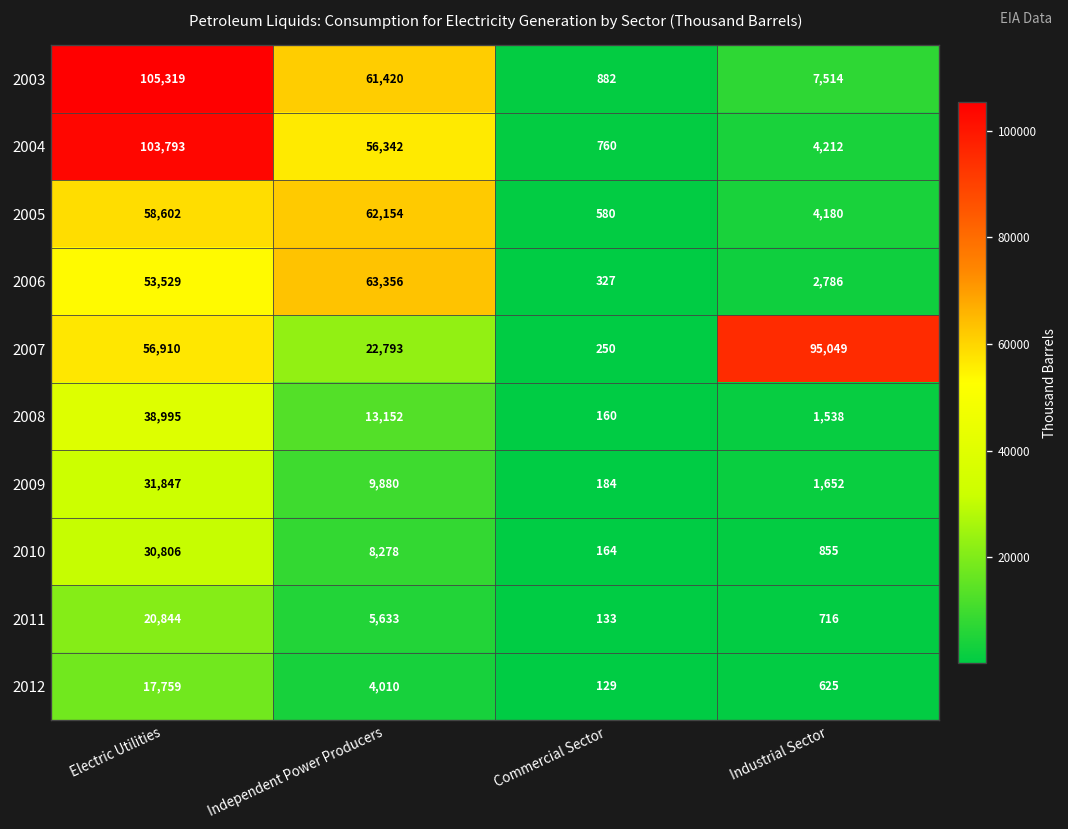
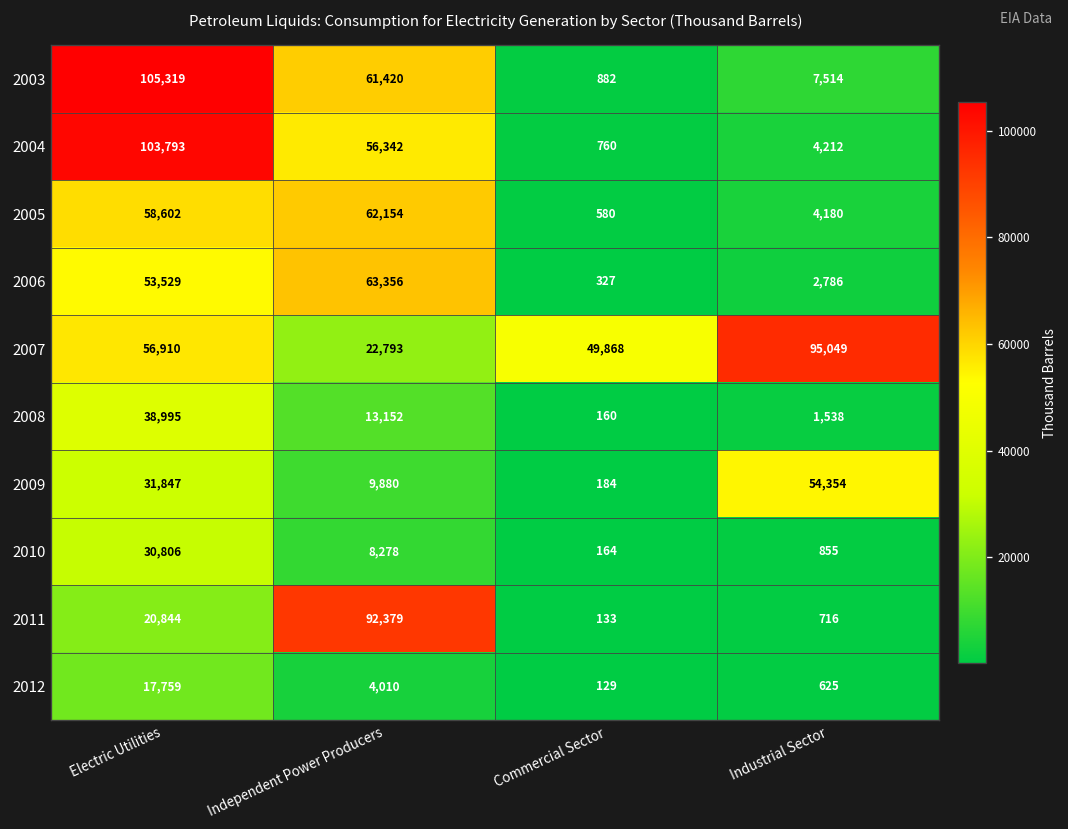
  {
    "2003": {
      "Electric Utilities": "105,319",
      "Independent Power Producers": "61,420",
      "Commercial Sector": "882",
      "Industrial Sector": "7,514"
    },
    "2004": {
      "Electric Utilities": "103,793",
      "Independent Power Producers": "56,342",
      "Commercial Sector": "760",
      "Industrial Sector": "4,212"
    },
    "2005": {
      "Electric Utilities": "58,602",
      "Independent Power Producers": "62,154",
      "Commercial Sector": "580",
      "Industrial Sector": "4,180"
    },
    "2006": {
      "Electric Utilities": "53,529",
      "Independent Power Producers": "63,356",
      "Commercial Sector": "327",
      "Industrial Sector": "2,786"
    },
    "2007": {
      "Electric Utilities": "56,910",
      "Independent Power Producers": "22,793",
-     "Commercial Sector": "250",
+     "Commercial Sector": "49,868",
      "Industrial Sector": "95,049"
    },
    "2008": {
      "Electric Utilities": "38,995",
      "Independent Power Producers": "13,152",
      "Commercial Sector": "160",
      "Industrial Sector": "1,538"
    },
    "2009": {
      "Electric Utilities": "31,847",
      "Independent Power Producers": "9,880",
      "Commercial Sector": "184",
-     "Industrial Sector": "1,652"
+     "Industrial Sector": "54,354"
    },
    "2010": {
      "Electric Utilities": "30,806",
      "Independent Power Producers": "8,278",
      "Commercial Sector": "164",
      "Industrial Sector": "855"
    },
    "2011": {
      "Electric Utilities": "20,844",
-     "Independent Power Producers": "5,633",
+     "Independent Power Producers": "92,379",
      "Commercial Sector": "133",
      "Industrial Sector": "716"
    },
    "2012": {
      "Electric Utilities": "17,759",
      "Independent Power Producers": "4,010",
      "Commercial Sector": "129",
      "Industrial Sector": "625"
    }
  }
